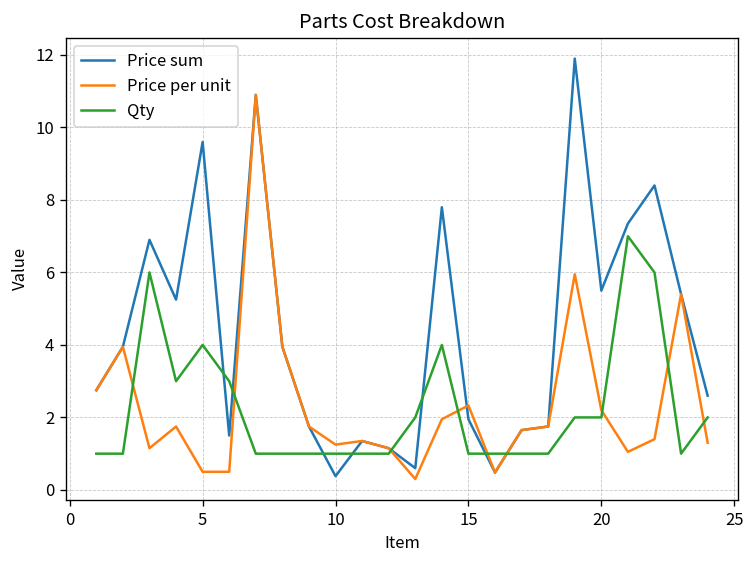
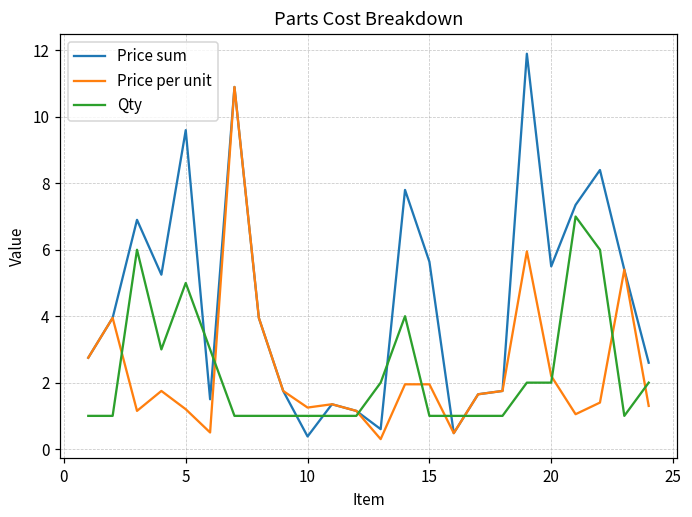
  {
    "Price sum": {
      "5": 9.6,
      "10": 0.4,
-     "15": 2.0,
+     "15": 5.6,
      "20": 5.5
    },
    "Price per unit": {
-     "5": 0.5,
+     "5": 1.2,
      "10": 1.3,
-     "15": 2.3,
+     "15": 2.0,
      "20": 2.2
    },
    "Qty": {
-     "5": 4,
+     "5": 5,
      "10": 1,
      "15": 1,
      "20": 2
    }
  }
